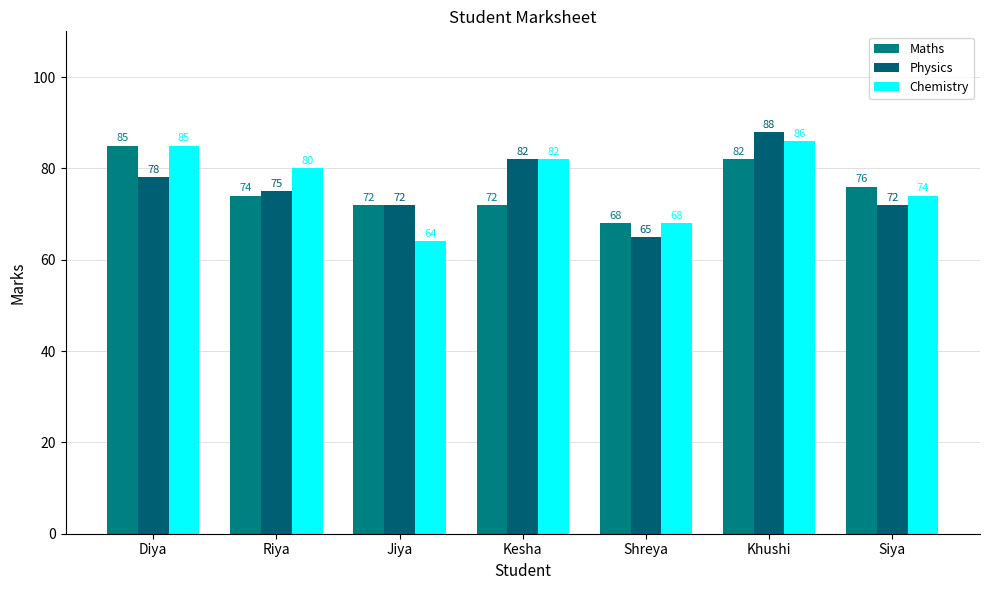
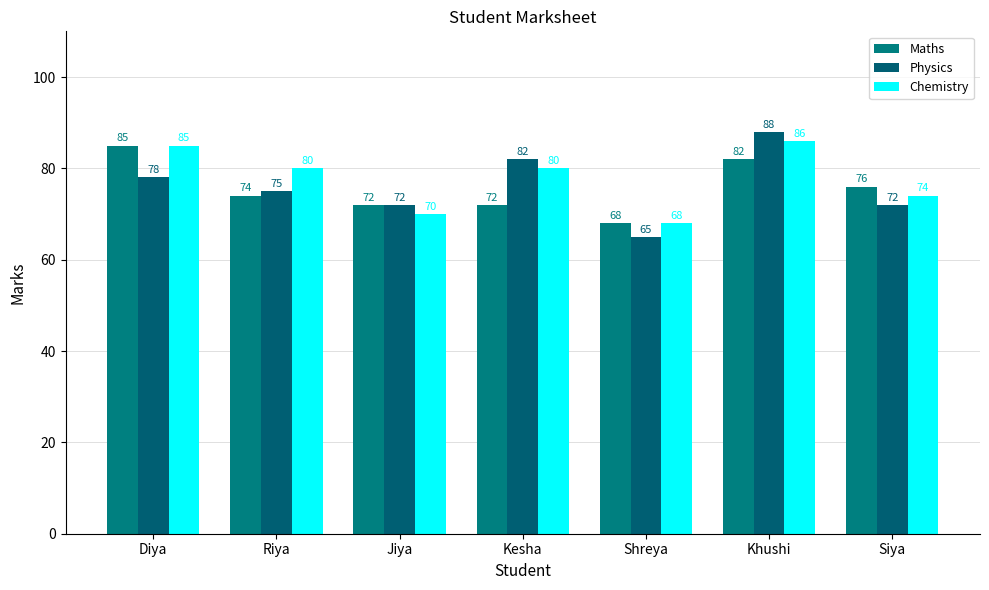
  {
    "Chemistry": {
      "Diya": 85,
      "Riya": 80,
-     "Jiya": 64,
-     "Kesha": 82,
+     "Jiya": 70,
+     "Kesha": 80,
      "Shreya": 68,
      "Khushi": 86,
      "Siya": 74
    }
  }
